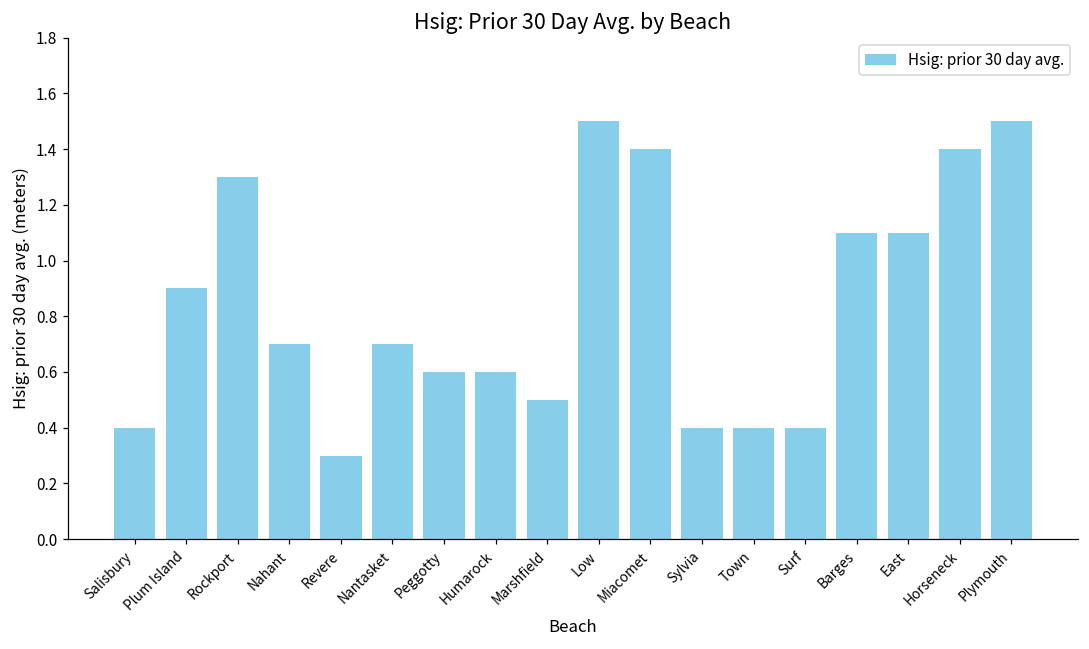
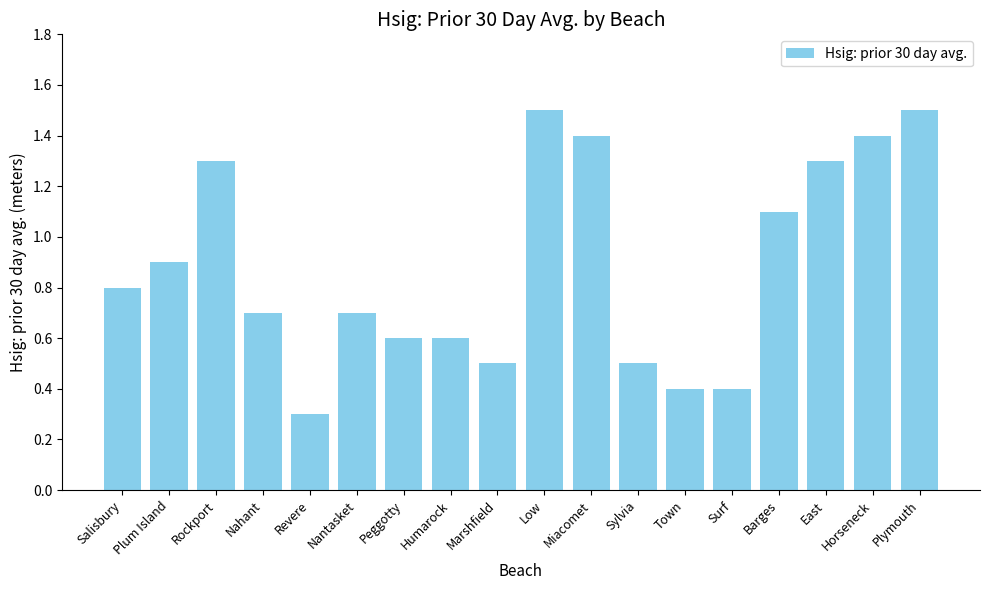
  {
-   "Salisbury": 0.4,
+   "Salisbury": 0.8,
    "Plum Island": 0.9,
    "Rockport": 1.3,
    "Nahant": 0.7,
    "Revere": 0.3,
    "Nantasket": 0.7,
    "Peggotty": 0.6,
    "Humarock": 0.6,
    "Marshfield": 0.5,
    "Low": 1.5,
    "Miacomet": 1.4,
-   "Sylvia": 0.4,
+   "Sylvia": 0.5,
    "Town": 0.4,
    "Surf": 0.4,
    "Barges": 1.1,
-   "East": 1.1,
+   "East": 1.3,
    "Horseneck": 1.4,
    "Plymouth": 1.5
  }
